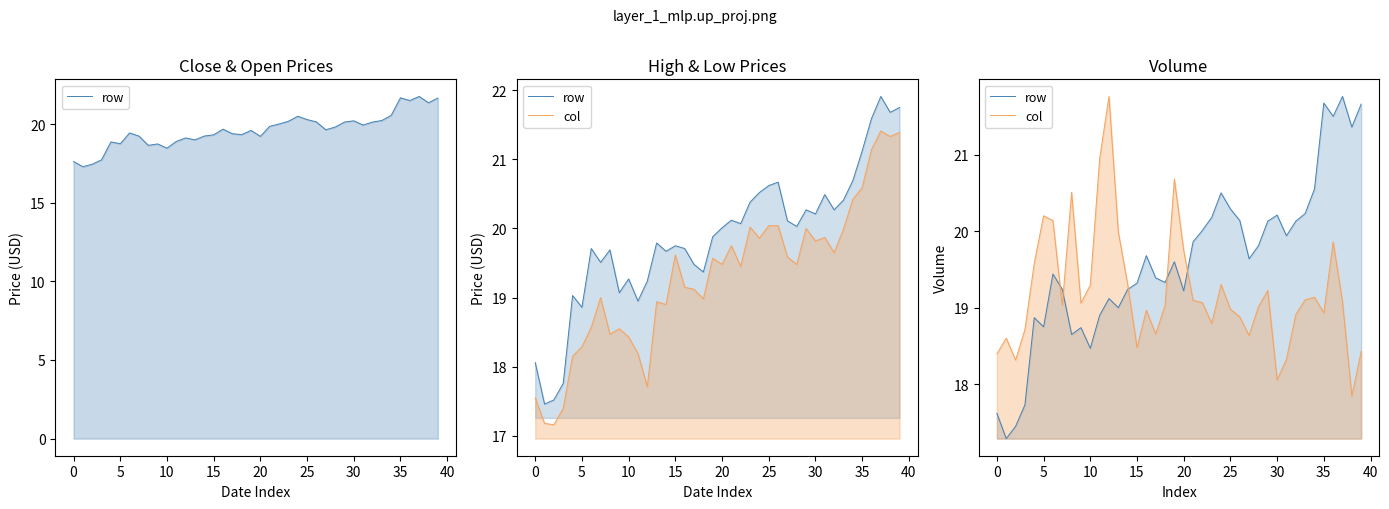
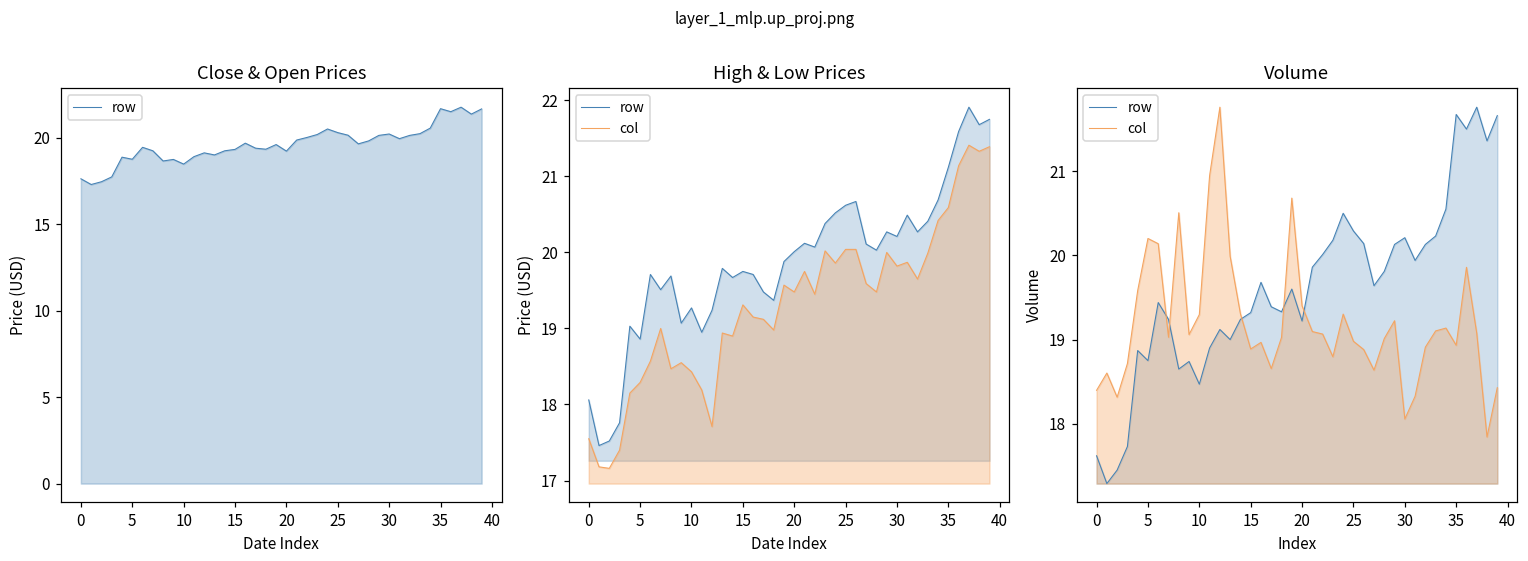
  {
    "Close & Open Prices": {
      "0": 17.6,
      "5": 18.8,
      "10": 18.5,
      "15": 19.3,
      "20": 19.2,
      "25": 20.3,
      "30": 20.2,
      "35": 21.7
    },
    "High & Low Prices": {
      "row": {
        "0": 18.1,
        "5": 18.9,
        "10": 19.3,
        "15": 19.8,
        "20": 20.0,
        "25": 20.6,
        "30": 20.2,
        "35": 21.1
      },
      "col": {
        "0": 17.5,
        "5": 18.3,
        "10": 18.4,
-       "15": 19.6,
+       "15": 19.3,
        "20": 19.5,
        "25": 20.0,
        "30": 19.8,
        "35": 20.6
      }
    },
    "Volume": {
      "row": {
        "0": 17.6,
        "5": 18.8,
        "10": 18.5,
        "15": 19.3,
        "20": 19.2,
        "25": 20.3,
        "30": 20.2,
        "35": 21.7
      },
      "col": {
        "0": 18.4,
        "5": 20.2,
        "10": 19.3,
-       "15": 18.5,
-       "20": 19.7,
+       "15": 18.9,
+       "20": 19.4,
        "25": 19.0,
        "30": 18.1,
        "35": 18.9
      }
    }
  }
